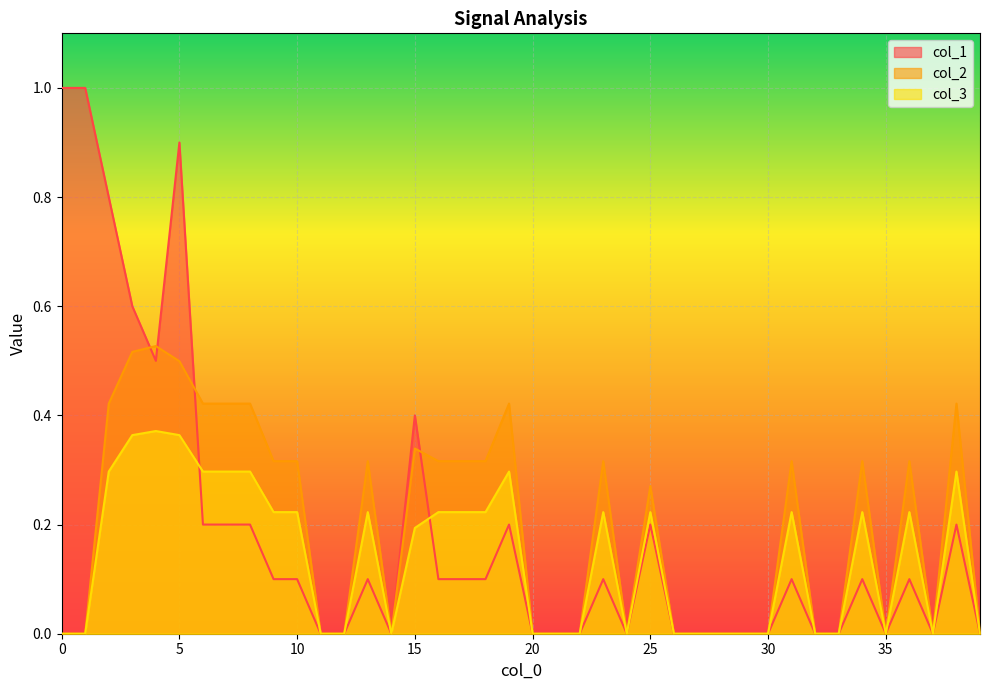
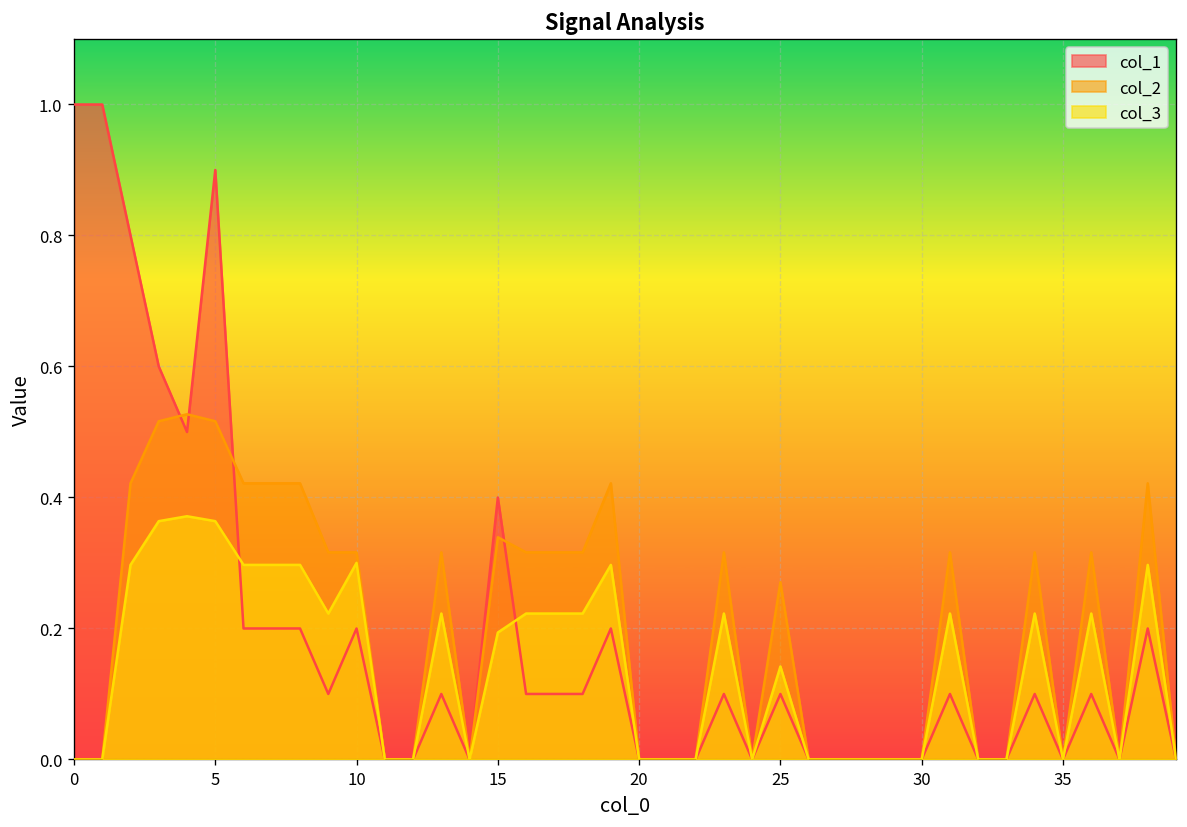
  {
    "col_1": {
      "0": 1.0,
      "5": 0.9,
-     "10": 0.1,
+     "10": 0.2,
      "15": 0.4,
-     "25": 0.2
+     "25": 0.1
    },
    "col_2": {
-     "5": 0.50,
+     "5": 0.52,
      "10": 0.32,
      "15": 0.34,
      "25": 0.27
    },
    "col_3": {
      "5": 0.36,
-     "10": 0.22,
+     "10": 0.30,
      "15": 0.19,
-     "25": 0.22
+     "25": 0.14
    }
  }
